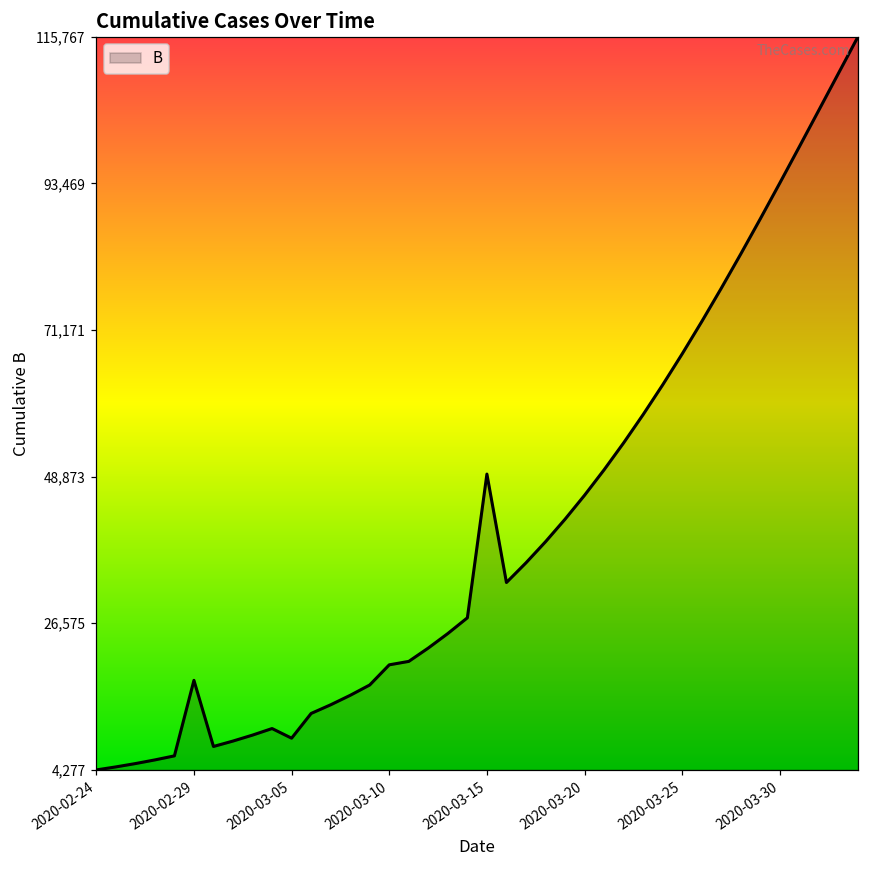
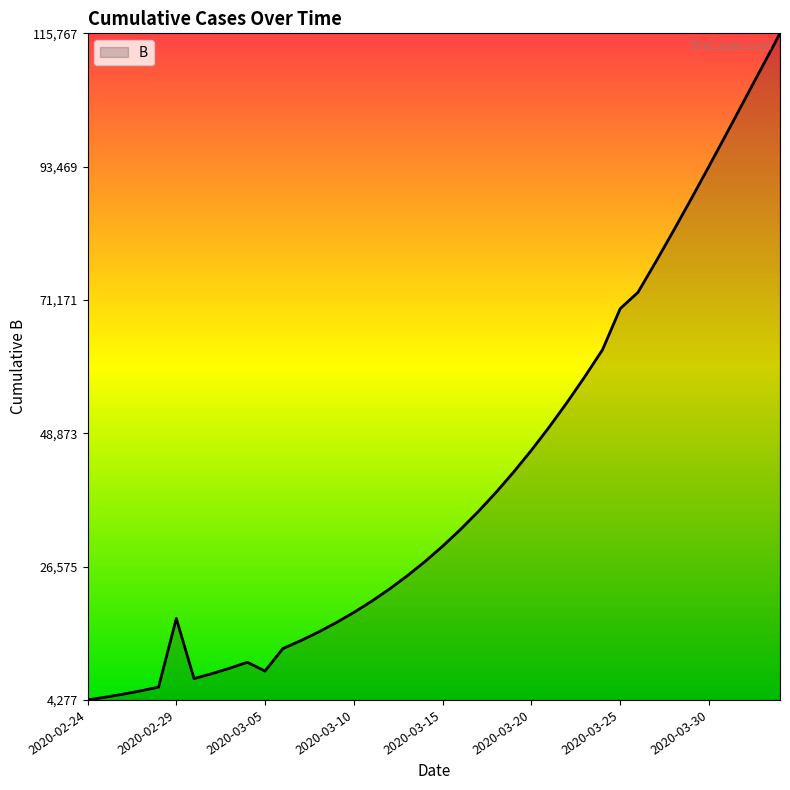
  {
    "2020-02-24": "4,000",
    "2020-02-29": "18,000",
    "2020-03-05": "9,000",
-   "2020-03-10": "20,000",
-   "2020-03-15": "49,000",
+   "2020-03-10": "19,000",
+   "2020-03-15": "30,000",
    "2020-03-20": "46,000",
-   "2020-03-25": "68,000",
+   "2020-03-25": "70,000",
    "2020-03-30": "94,000"
  }
